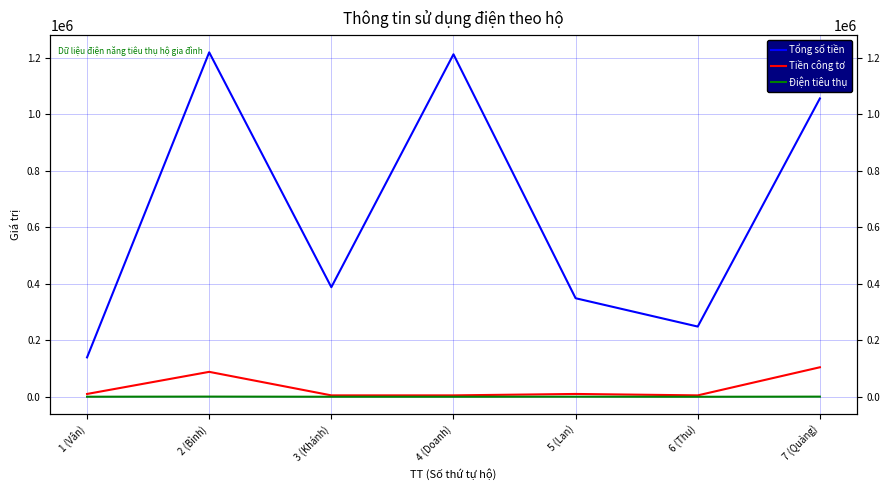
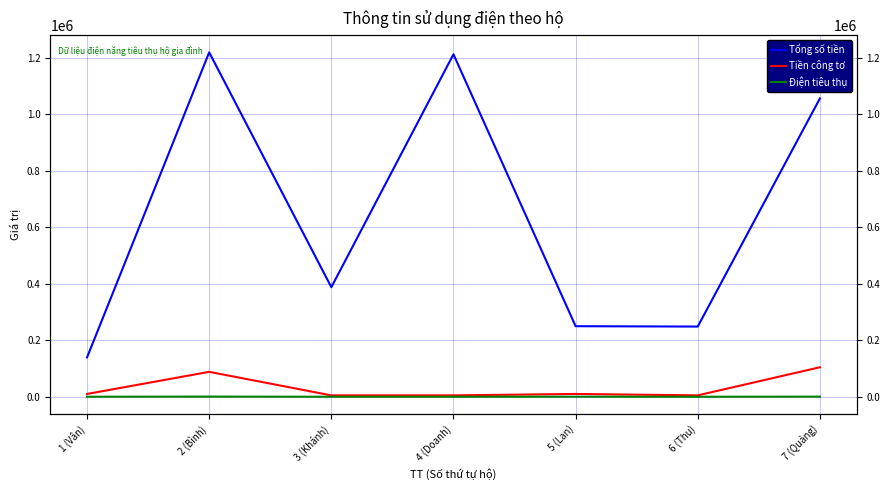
  {
    "Tổng số tiền": {
      "1 (Vân)": 140000,
      "2 (Bình)": 1220000,
      "3 (Khánh)": 390000,
      "4 (Doanh)": 1210000,
-     "5 (Lan)": 350000,
+     "5 (Lan)": 250000,
      "6 (Thu)": 250000,
      "7 (Quảng)": 1060000
    },
    "Tiền công tơ": {
      "1 (Vân)": 10000,
      "2 (Bình)": 90000,
      "5 (Lan)": 10000,
      "7 (Quảng)": 100000
    },
    "Điện tiêu thụ": {
      "1 (Vân)": 0,
      "2 (Bình)": 0,
      "5 (Lan)": 0,
      "7 (Quảng)": 0
    }
  }
